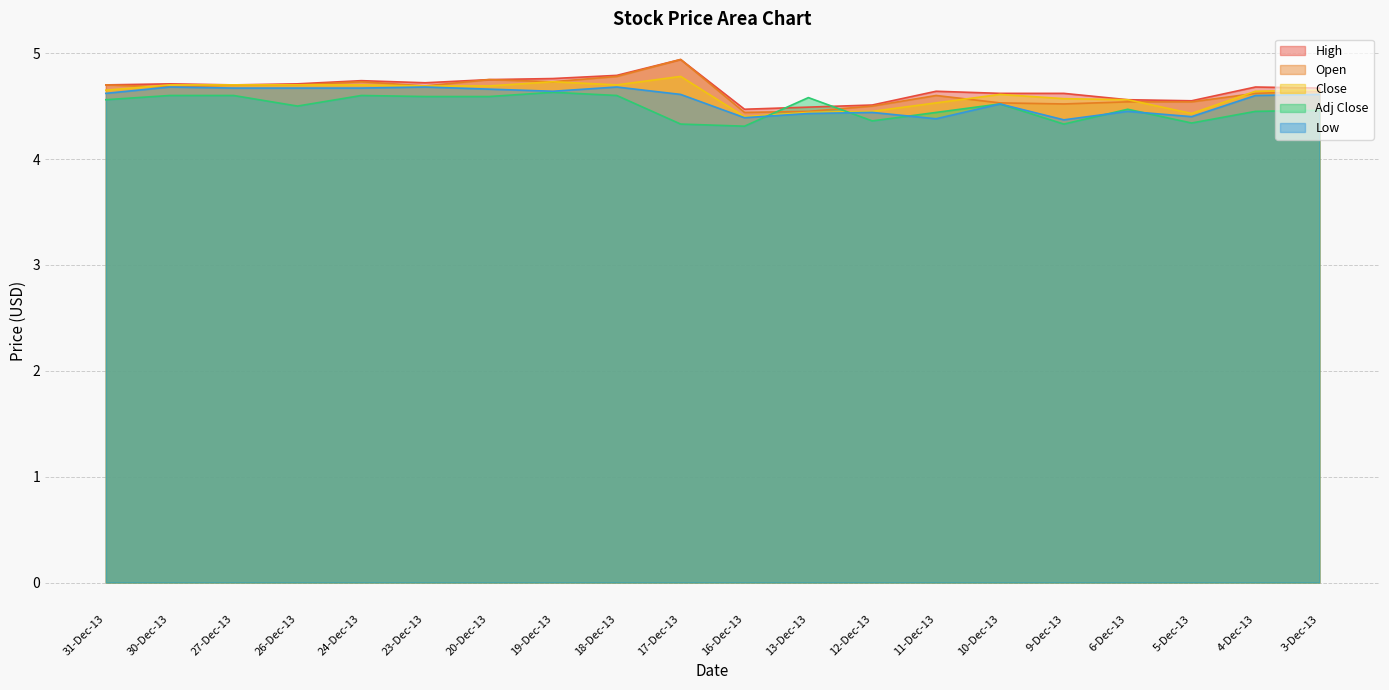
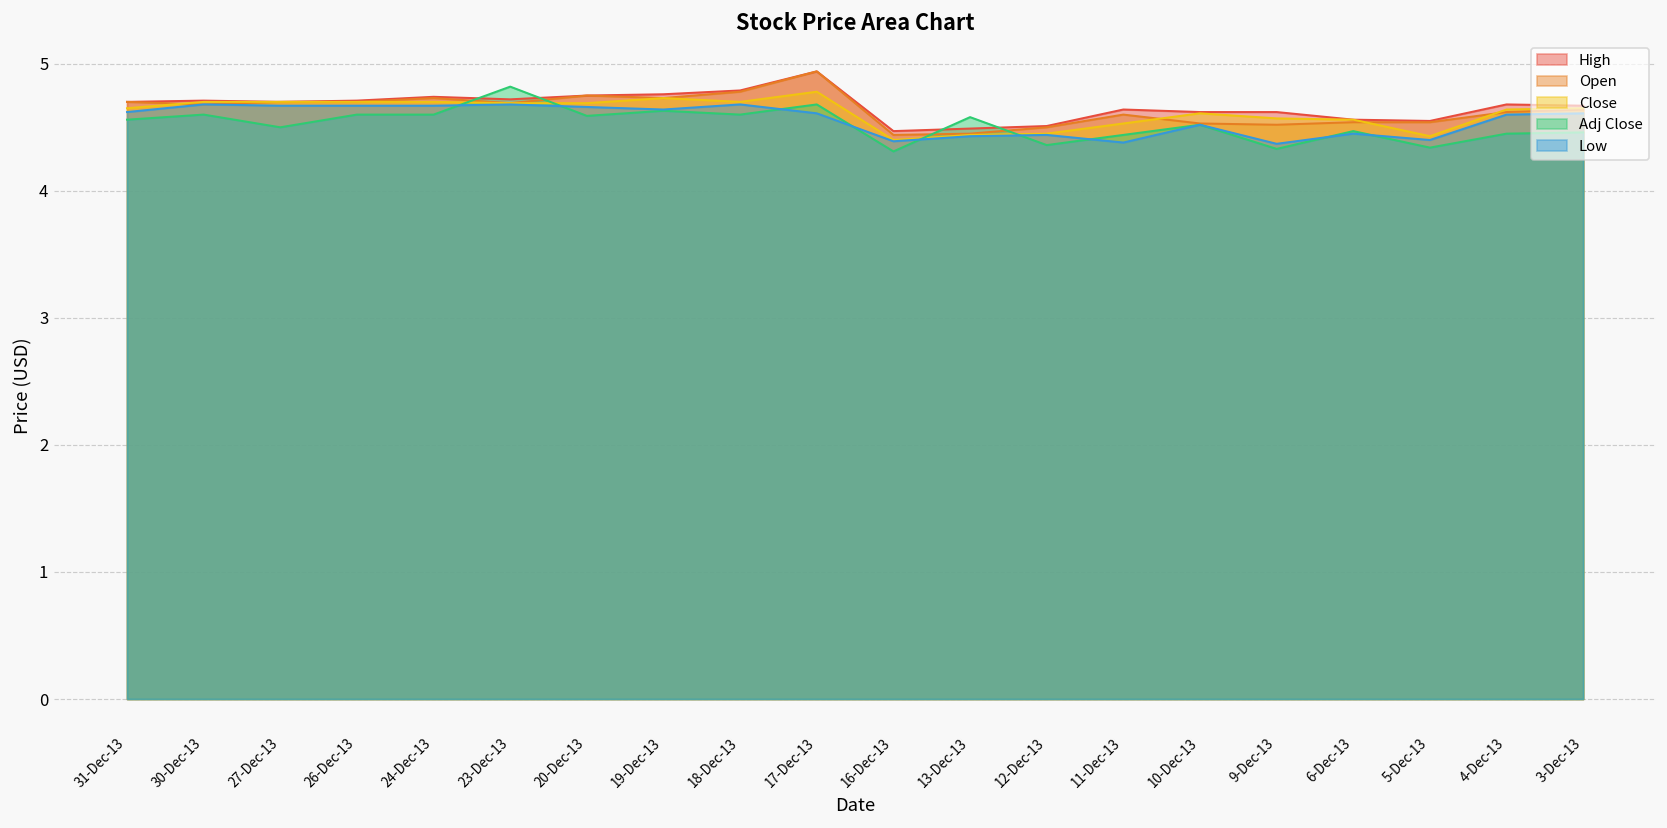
  {
    "Adj Close": {
      "31-Dec-13": 4.56,
      "30-Dec-13": 4.60,
-     "27-Dec-13": 4.6,
-     "26-Dec-13": 4.5,
+     "27-Dec-13": 4.5,
+     "26-Dec-13": 4.6,
      "24-Dec-13": 4.60,
-     "23-Dec-13": 4.59,
+     "23-Dec-13": 4.82,
      "20-Dec-13": 4.59,
      "18-Dec-13": 4.60,
-     "17-Dec-13": 4.33,
+     "17-Dec-13": 4.68,
      "16-Dec-13": 4.31,
      "13-Dec-13": 4.58,
      "12-Dec-13": 4.36,
      "11-Dec-13": 4.44,
      "9-Dec-13": 4.33,
      "5-Dec-13": 4.34,
      "4-Dec-13": 4.45
    },
    "Low": {
      "31-Dec-13": 4.62,
      "27-Dec-13": 4.67,
      "26-Dec-13": 4.67,
      "24-Dec-13": 4.67,
      "20-Dec-13": 4.66,
      "17-Dec-13": 4.61,
      "11-Dec-13": 4.38,
      "9-Dec-13": 4.37,
      "5-Dec-13": 4.40
    }
  }
